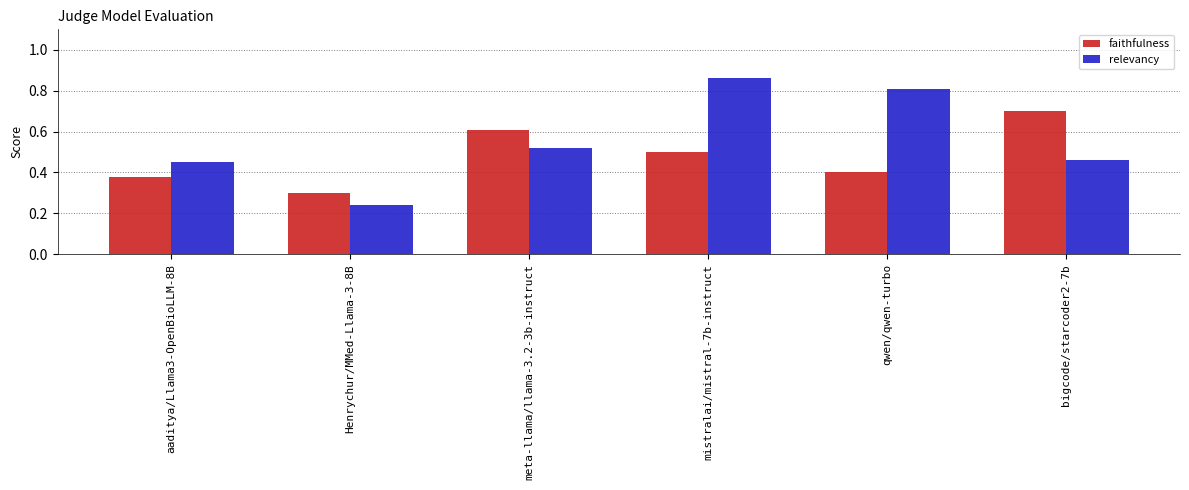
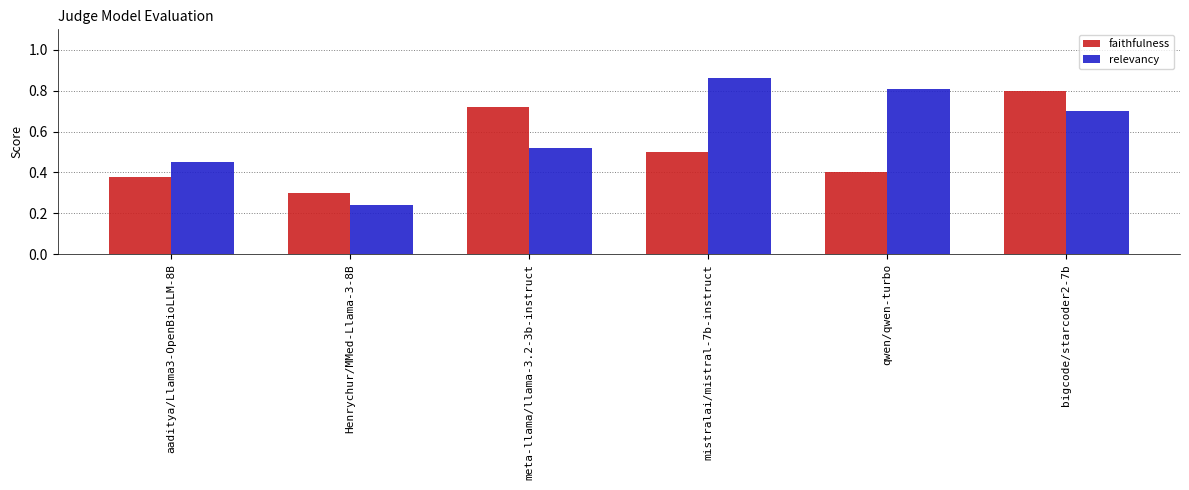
  {
    "faithfulness": {
      "aaditya/Llama3-OpenBioLLM-8B": 0.38,
      "Henrychur/MMed-Llama-3-8B": 0.30,
-     "meta-llama/llama-3.2-3b-instruct": 0.61,
+     "meta-llama/llama-3.2-3b-instruct": 0.72,
      "mistralai/mistral-7b-instruct": 0.50,
      "qwen/qwen-turbo": 0.40,
-     "bigcode/starcoder2-7b": 0.7
+     "bigcode/starcoder2-7b": 0.8
    },
    "relevancy": {
      "aaditya/Llama3-OpenBioLLM-8B": 0.45,
      "Henrychur/MMed-Llama-3-8B": 0.24,
      "meta-llama/llama-3.2-3b-instruct": 0.52,
      "mistralai/mistral-7b-instruct": 0.86,
      "qwen/qwen-turbo": 0.81,
-     "bigcode/starcoder2-7b": 0.46
+     "bigcode/starcoder2-7b": 0.70
    }
  }
